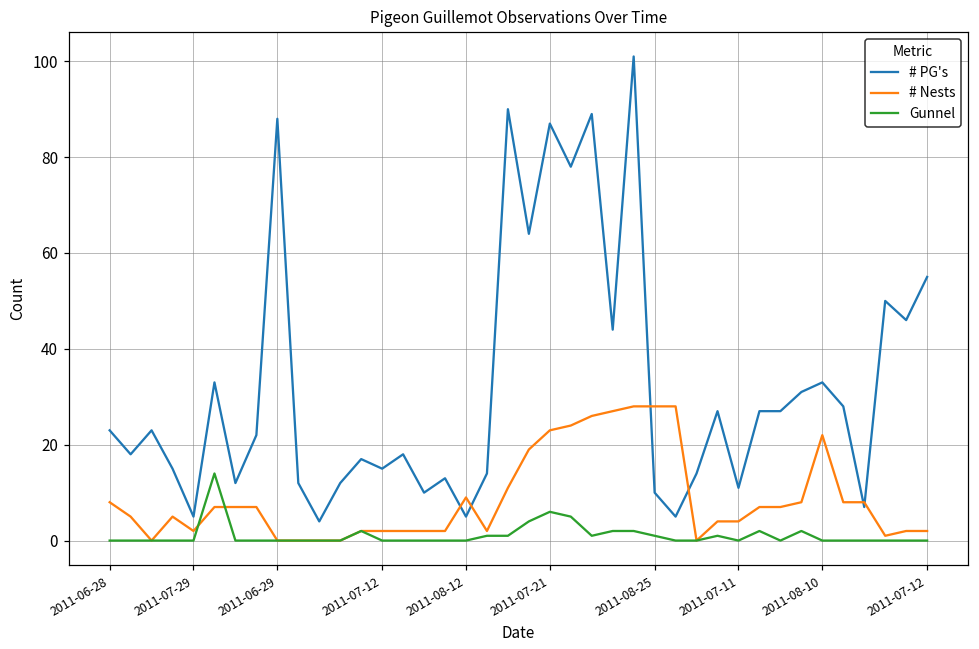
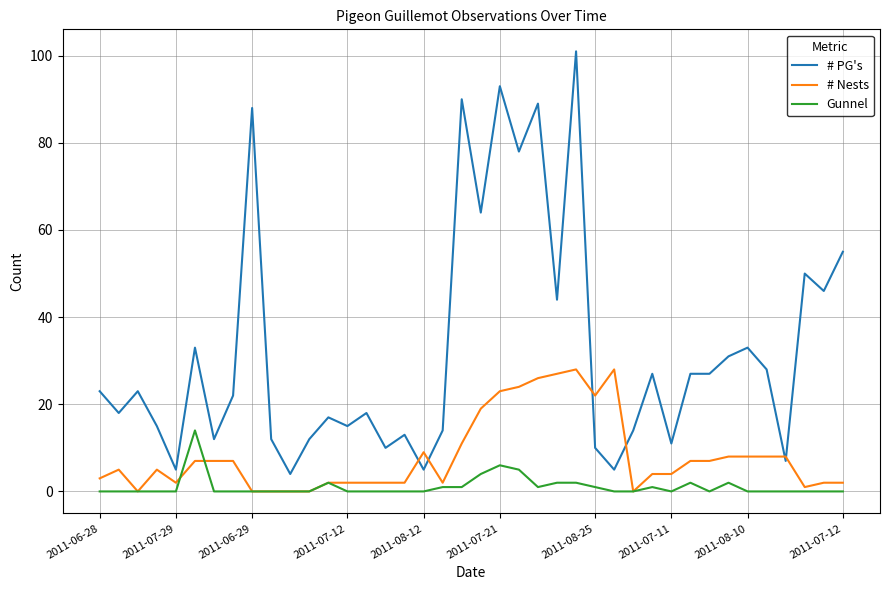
  {
    "# PG's": {
      "2011-06-28": 23,
      "2011-07-29": 5,
      "2011-06-29": 88,
      "2011-08-12": 5,
-     "2011-07-21": 87,
+     "2011-07-21": 93,
      "2011-08-25": 10,
      "2011-07-11": 11,
      "2011-08-10": 33
    },
    "# Nests": {
-     "2011-06-28": 8,
+     "2011-06-28": 3,
      "2011-07-29": 2,
      "2011-08-12": 9,
      "2011-07-21": 23,
-     "2011-08-25": 28,
+     "2011-08-25": 22,
      "2011-07-11": 4,
-     "2011-08-10": 22
+     "2011-08-10": 8
    },
    "Gunnel": {
      "2011-06-28": 0,
      "2011-07-29": 0,
      "2011-08-12": 0,
      "2011-07-21": 6,
      "2011-08-25": 1,
      "2011-07-11": 0,
      "2011-08-10": 0
    }
  }
